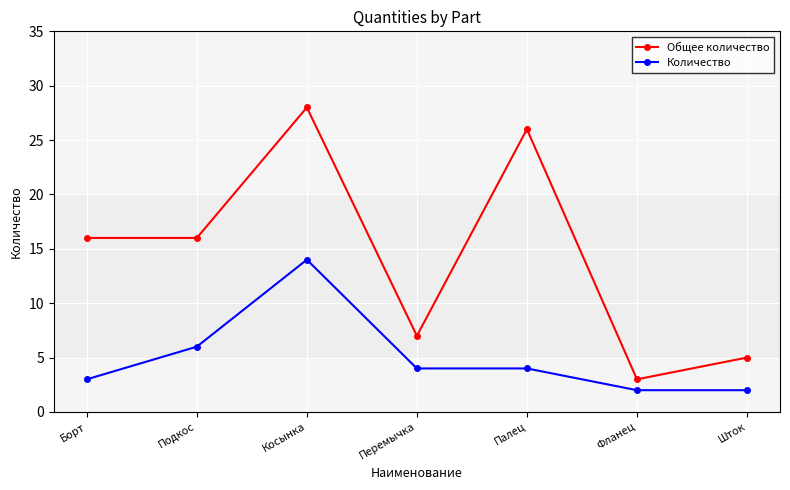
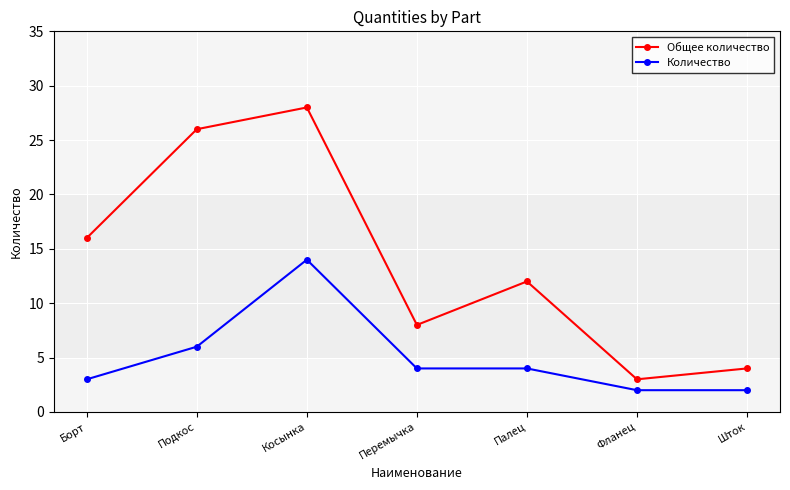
  {
    "Общее количество": {
      "Борт": 16,
-     "Подкос": 16,
+     "Подкос": 26,
      "Косынка": 28,
-     "Перемычка": 7,
-     "Палец": 26,
+     "Перемычка": 8,
+     "Палец": 12,
      "Фланец": 3,
-     "Шток": 5
+     "Шток": 4
    },
    "Количество": {
      "Борт": 3,
      "Подкос": 6,
      "Косынка": 14,
      "Перемычка": 4,
      "Палец": 4,
      "Фланец": 2,
      "Шток": 2
    }
  }
